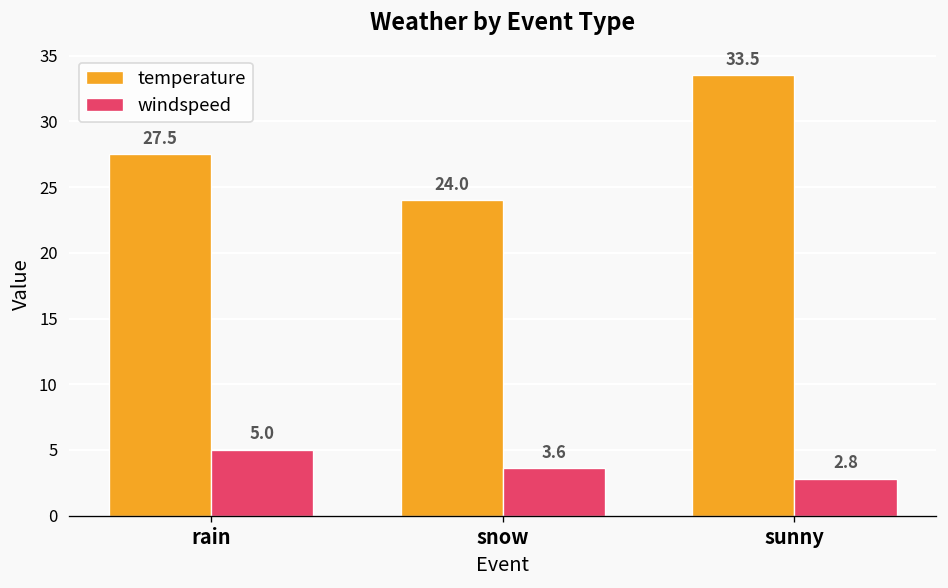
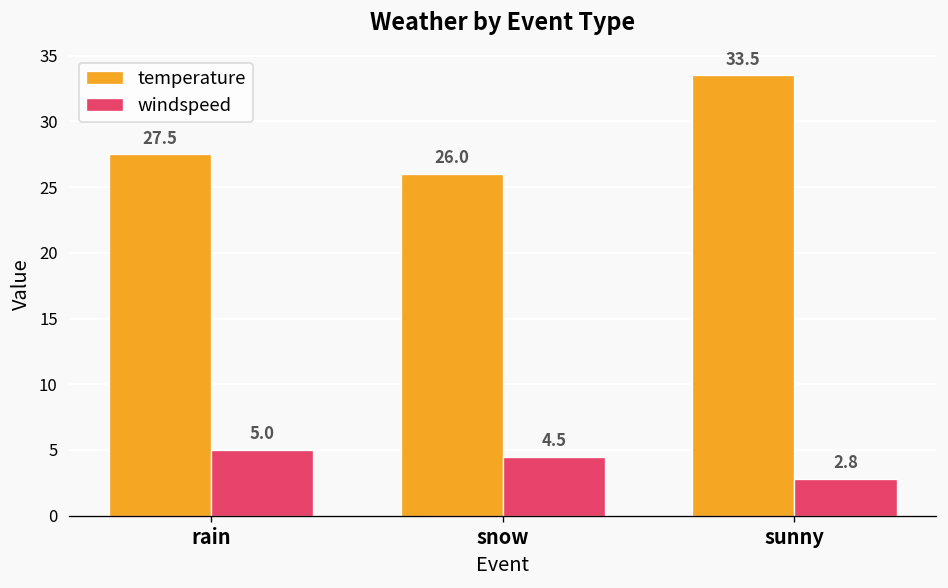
  {
    "temperature": {
      "rain": 27.5,
-     "snow": 24.0,
+     "snow": 26.0,
      "sunny": 33.5
    },
    "windspeed": {
      "rain": 5.0,
-     "snow": 3.6,
+     "snow": 4.5,
      "sunny": 2.8
    }
  }
